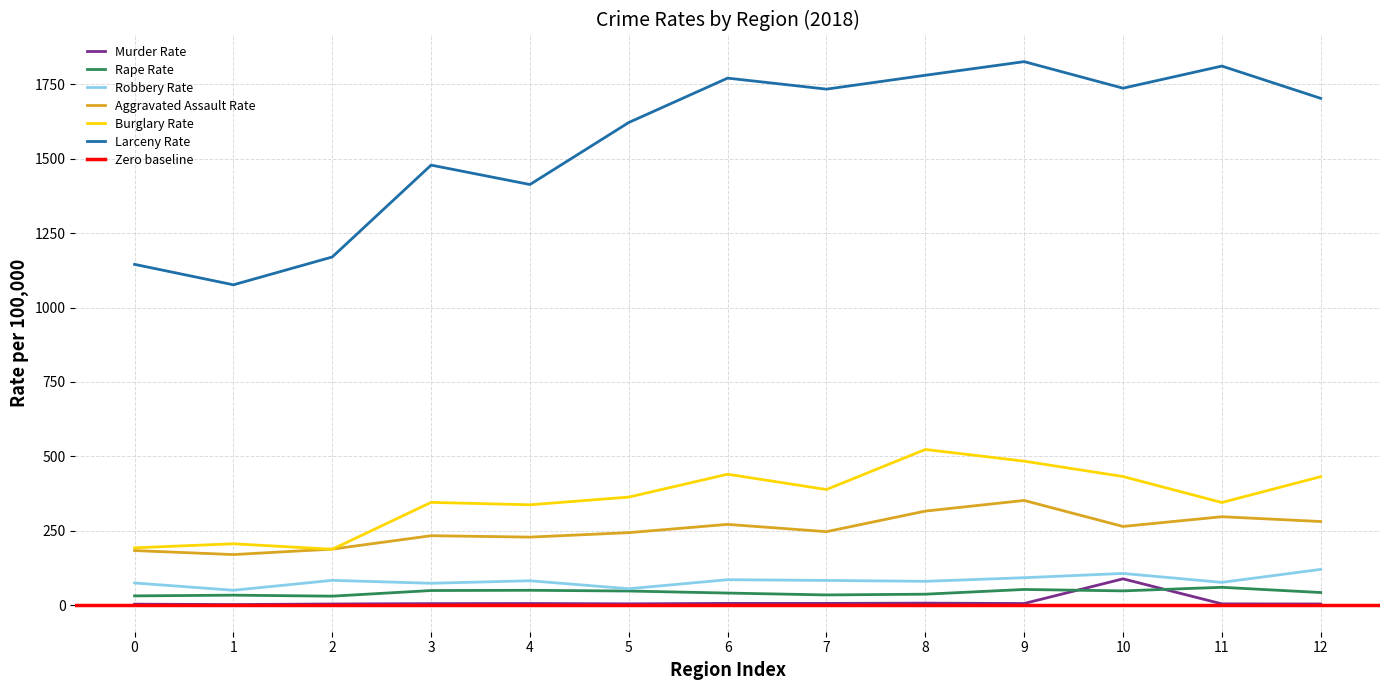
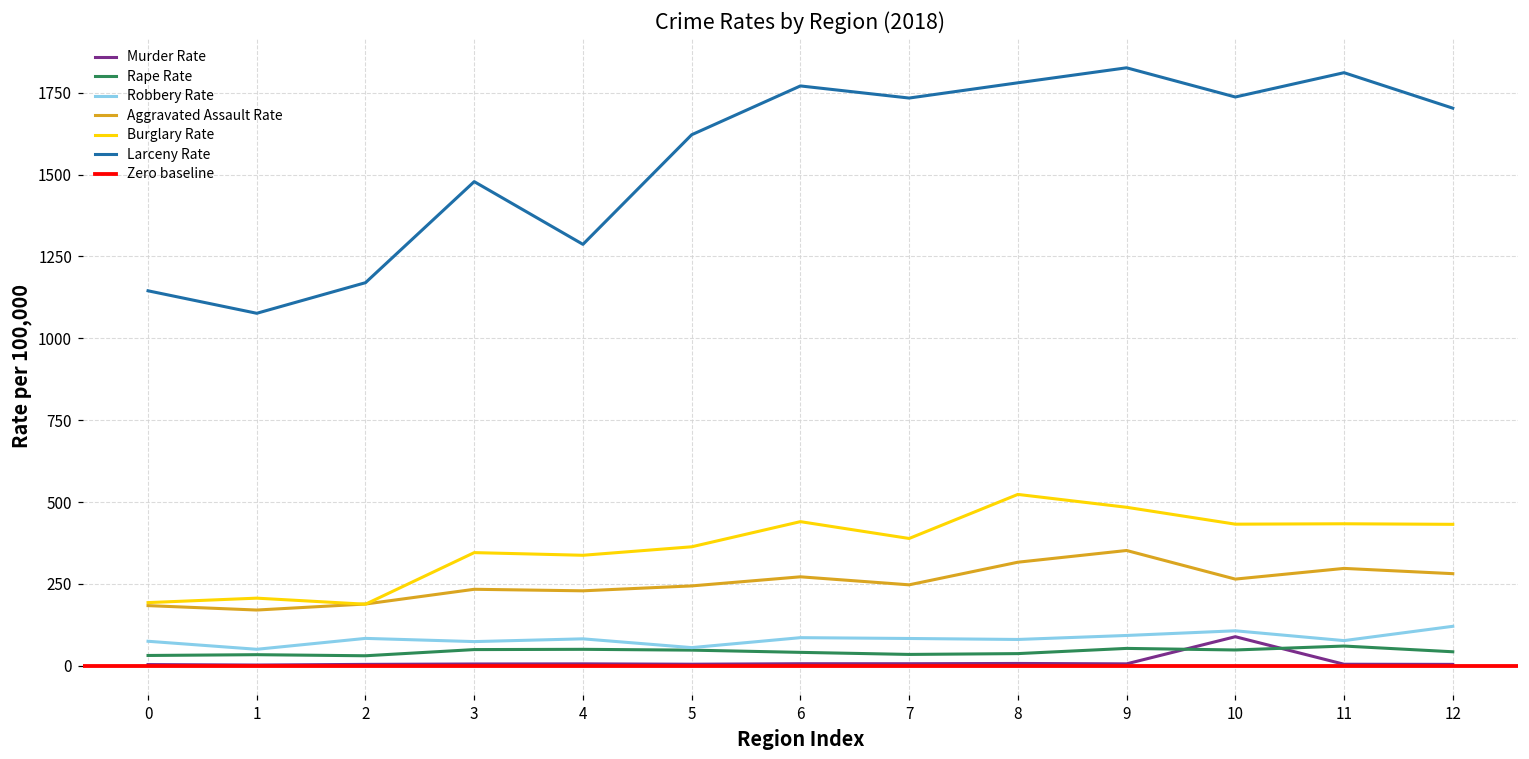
  {
    "Murder Rate": {
      "0": 0,
      "1": 0,
      "2": 0,
      "3": 10,
      "4": 10,
      "5": 0,
      "6": 10,
      "7": 10,
      "8": 10,
      "9": 10,
      "10": 90,
      "11": 0,
      "12": 0
    },
    "Rape Rate": {
      "0": 30,
      "1": 30,
      "2": 30,
      "3": 50,
      "4": 50,
      "6": 40,
      "7": 30,
      "8": 40,
      "9": 50,
      "10": 50,
      "11": 60,
      "12": 40
    },
    "Robbery Rate": {
      "0": 70,
      "1": 50,
      "2": 80,
      "3": 70,
      "4": 80,
      "6": 90,
      "7": 80,
      "8": 80,
      "9": 90,
      "10": 110,
      "11": 80,
      "12": 120
    },
    "Aggravated Assault Rate": {
      "0": 180,
      "1": 170,
      "3": 230,
      "4": 230,
      "5": 240,
      "6": 270,
      "7": 250,
      "8": 320,
      "9": 350,
      "10": 260,
      "11": 300,
      "12": 280
    },
    "Burglary Rate": {
      "0": 190,
      "1": 210,
      "3": 350,
      "4": 340,
      "5": 360,
      "6": 440,
      "7": 390,
      "8": 520,
      "9": 480,
      "10": 430,
-     "11": 350,
+     "11": 430,
      "12": 430
    },
    "Larceny Rate": {
      "0": 1150,
      "1": 1080,
      "2": 1170,
      "3": 1480,
-     "4": 1410,
+     "4": 1290,
      "5": 1620,
      "6": 1770,
      "7": 1730,
      "8": 1780,
      "9": 1830,
      "10": 1740,
      "11": 1810,
      "12": 1700
    }
  }
